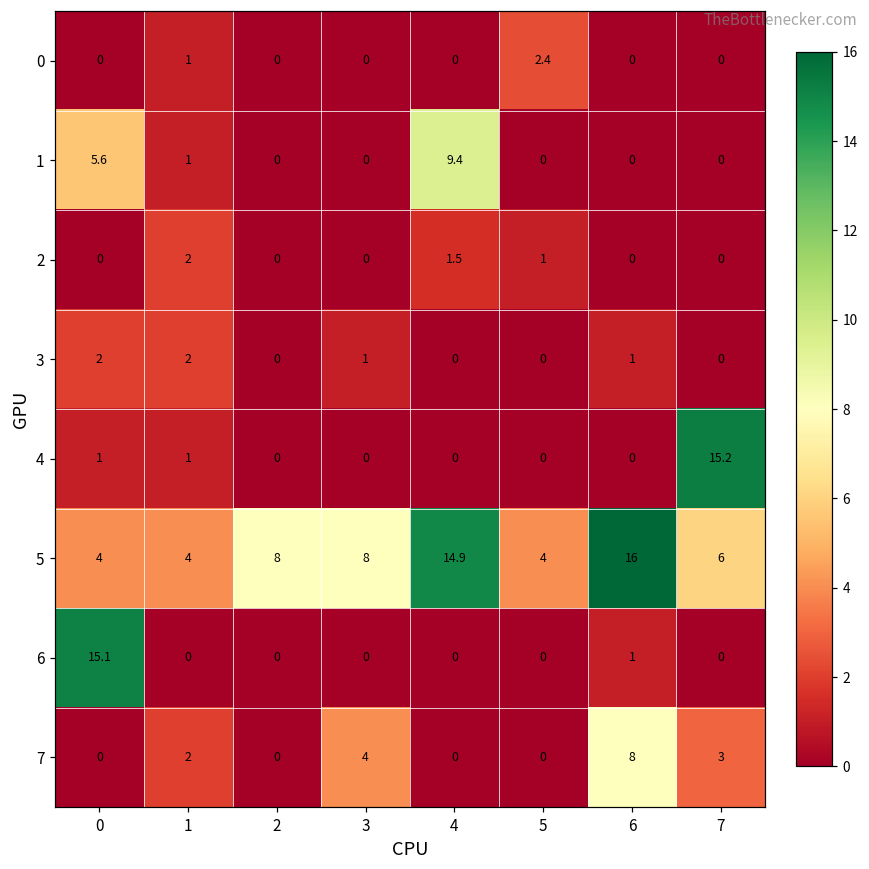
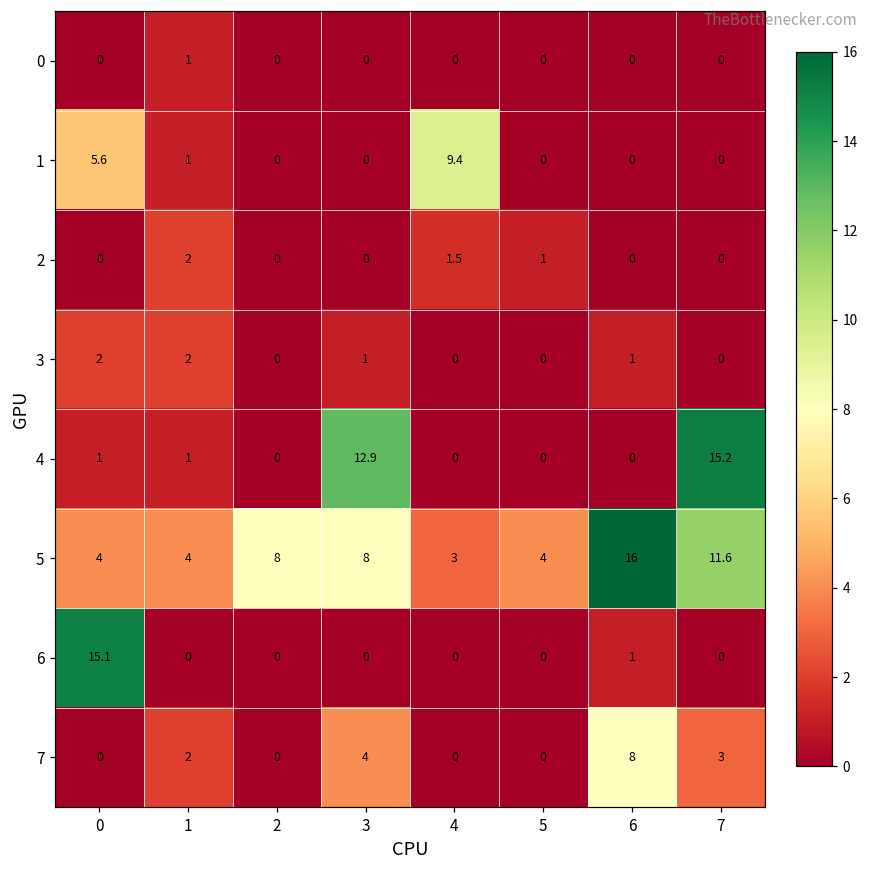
  {
    "0": {
      "0": 0,
      "1": 1,
      "2": 0,
      "3": 0,
      "4": 0,
-     "5": 2.4,
+     "5": 0,
      "6": 0,
      "7": 0
    },
    "1": {
      "0": 5.6,
      "1": 1,
      "2": 0,
      "3": 0,
      "4": 9.4,
      "5": 0,
      "6": 0,
      "7": 0
    },
    "2": {
      "0": 0,
      "1": 2,
      "2": 0,
      "3": 0,
      "4": 1.5,
      "5": 1,
      "6": 0,
      "7": 0
    },
    "3": {
      "0": 2,
      "1": 2,
      "2": 0,
      "3": 1,
      "4": 0,
      "5": 0,
      "6": 1,
      "7": 0
    },
    "4": {
      "0": 1,
      "1": 1,
      "2": 0,
-     "3": 0,
+     "3": 12.9,
      "4": 0,
      "5": 0,
      "6": 0,
      "7": 15.2
    },
    "5": {
      "0": 4,
      "1": 4,
      "2": 8,
      "3": 8,
-     "4": 14.9,
+     "4": 3,
      "5": 4,
      "6": 16,
-     "7": 6
+     "7": 11.6
    },
    "6": {
      "0": 15.1,
      "1": 0,
      "2": 0,
      "3": 0,
      "4": 0,
      "5": 0,
      "6": 1,
      "7": 0
    },
    "7": {
      "0": 0,
      "1": 2,
      "2": 0,
      "3": 4,
      "4": 0,
      "5": 0,
      "6": 8,
      "7": 3
    }
  }
